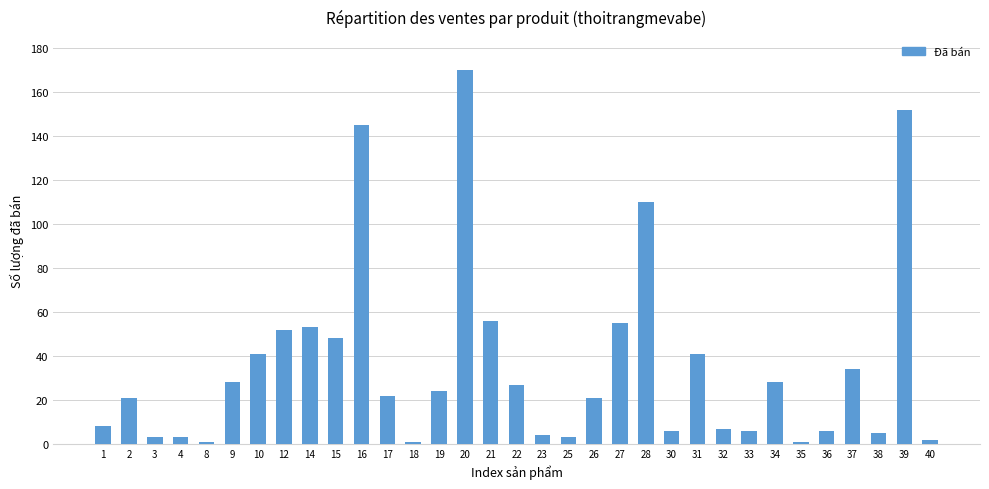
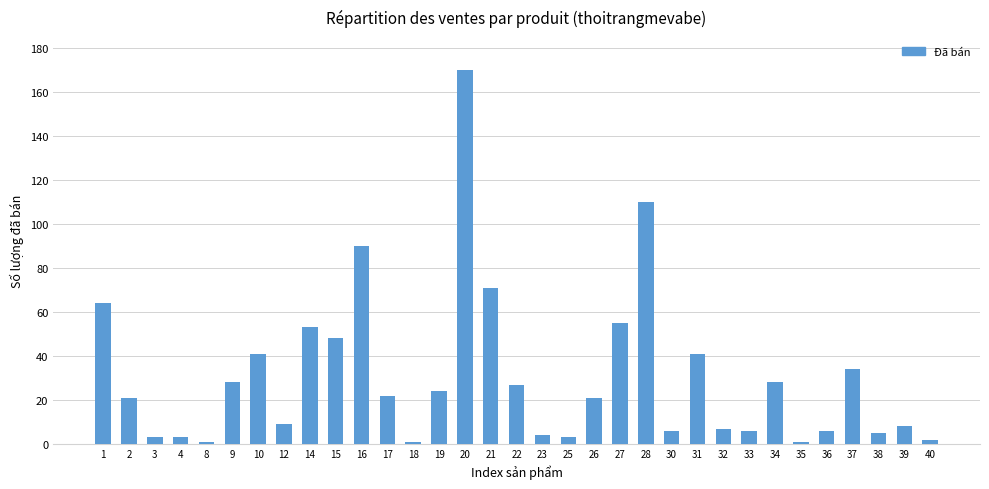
  {
-   "1": 8,
+   "1": 64,
    "2": 21,
    "3": 3,
    "4": 3,
    "9": 28,
    "10": 41,
-   "12": 52,
+   "12": 9,
    "14": 53,
    "15": 48,
-   "16": 145,
+   "16": 90,
    "17": 22,
    "19": 24,
    "20": 170,
-   "21": 56,
+   "21": 71,
    "22": 27,
    "23": 4,
    "25": 3,
    "26": 21,
    "27": 55,
    "28": 110,
    "30": 6,
    "31": 41,
    "32": 7,
    "33": 6,
    "34": 28,
    "36": 6,
    "37": 34,
    "38": 5,
-   "39": 152,
+   "39": 8,
    "40": 2
  }
